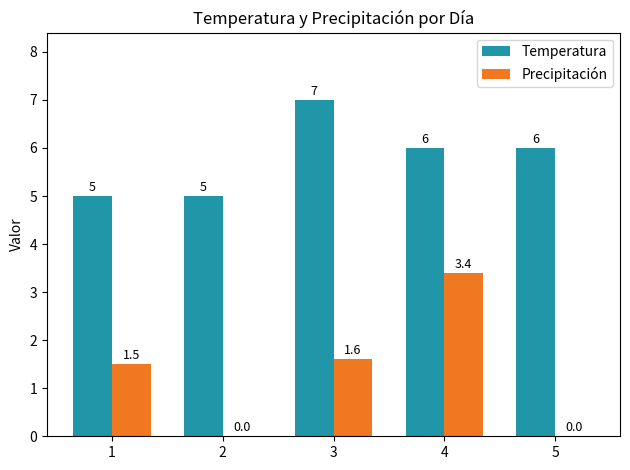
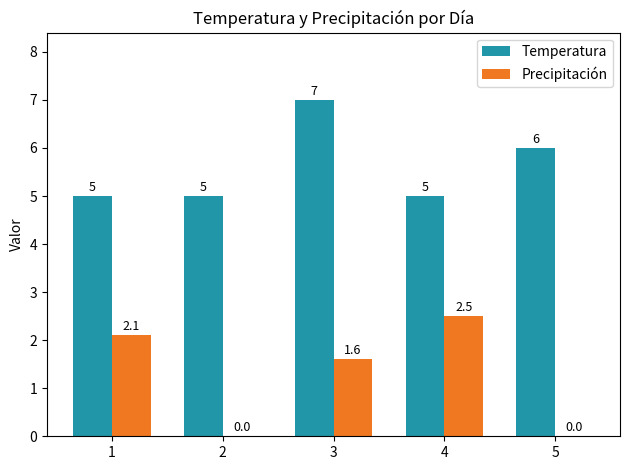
  {
    "Temperatura": {
      "1": 5,
      "2": 5,
      "3": 7,
-     "4": 6,
+     "4": 5,
      "5": 6
    },
    "Precipitación": {
-     "1": 1.5,
+     "1": 2.1,
      "2": 0.0,
      "3": 1.6,
-     "4": 3.4,
+     "4": 2.5,
      "5": 0.0
    }
  }
